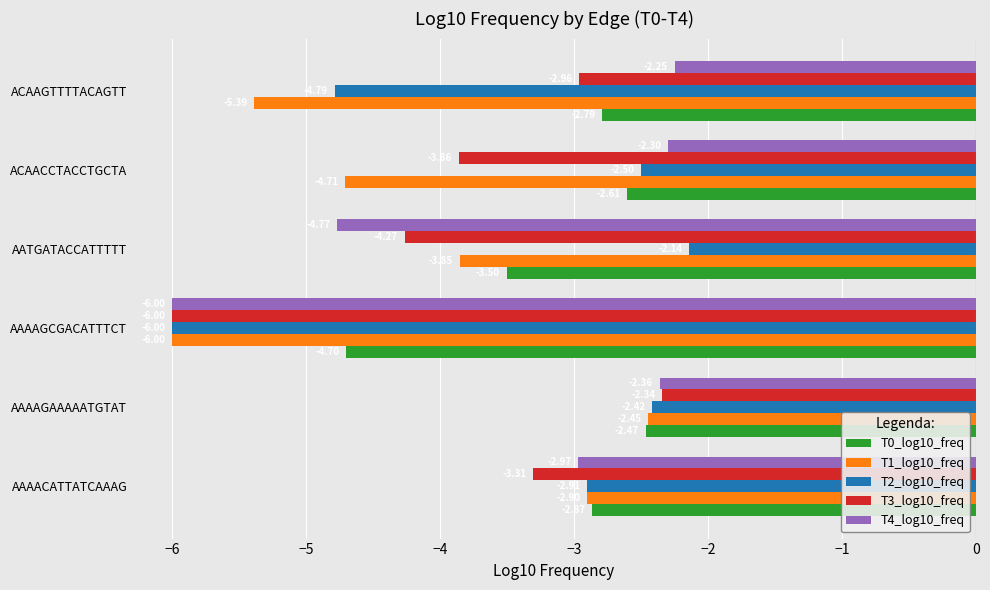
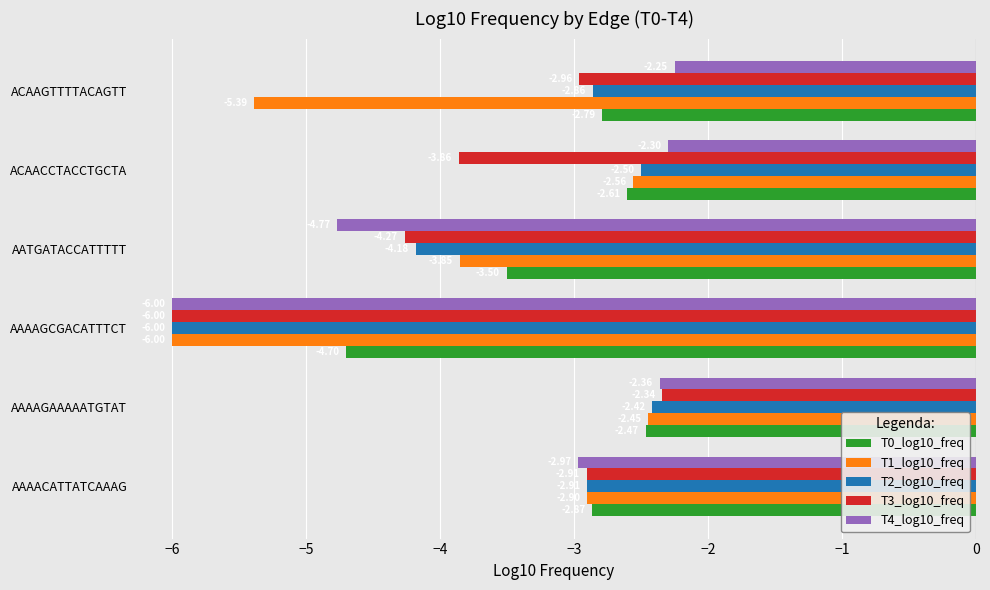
  {
    "T0_log10_freq": {
      "ACAAGTTTTACAGTT": -2.79,
      "ACAACCTACCTGCTA": -2.61,
      "AATGATACCATTTTT": -3.50,
      "AAAAGCGACATTTCT": -4.70,
      "AAAAGAAAAATGTAT": -2.47,
      "AAAACATTATCAAAG": -2.87
    },
    "T1_log10_freq": {
      "ACAAGTTTTACAGTT": -5.39,
-     "ACAACCTACCTGCTA": -4.71,
+     "ACAACCTACCTGCTA": -2.56,
      "AATGATACCATTTTT": -3.85,
      "AAAAGCGACATTTCT": -6.00,
      "AAAAGAAAAATGTAT": -2.45,
      "AAAACATTATCAAAG": -2.90
    },
    "T2_log10_freq": {
-     "ACAAGTTTTACAGTT": -4.79,
+     "ACAAGTTTTACAGTT": -2.86,
      "ACAACCTACCTGCTA": -2.50,
-     "AATGATACCATTTTT": -2.14,
+     "AATGATACCATTTTT": -4.18,
      "AAAAGCGACATTTCT": -6.00,
      "AAAAGAAAAATGTAT": -2.42,
      "AAAACATTATCAAAG": -2.91
    },
    "T3_log10_freq": {
      "ACAAGTTTTACAGTT": -2.96,
      "ACAACCTACCTGCTA": -3.86,
      "AATGATACCATTTTT": -4.27,
      "AAAAGCGACATTTCT": -6.00,
      "AAAAGAAAAATGTAT": -2.34,
-     "AAAACATTATCAAAG": -3.31
+     "AAAACATTATCAAAG": -2.91
    },
    "T4_log10_freq": {
      "ACAAGTTTTACAGTT": -2.25,
      "ACAACCTACCTGCTA": -2.30,
      "AATGATACCATTTTT": -4.77,
      "AAAAGCGACATTTCT": -6.00,
      "AAAAGAAAAATGTAT": -2.36,
      "AAAACATTATCAAAG": -2.97
    }
  }
